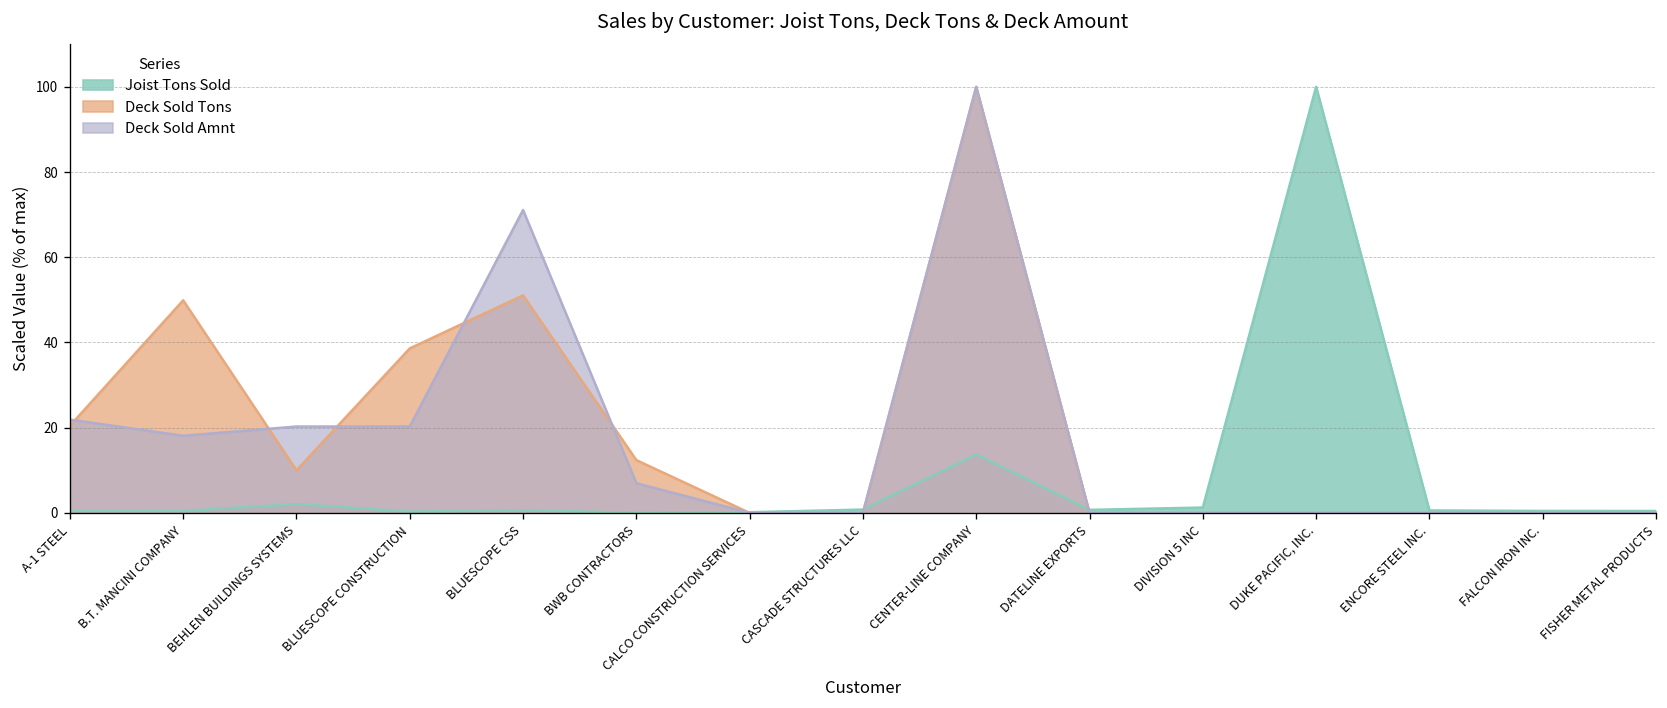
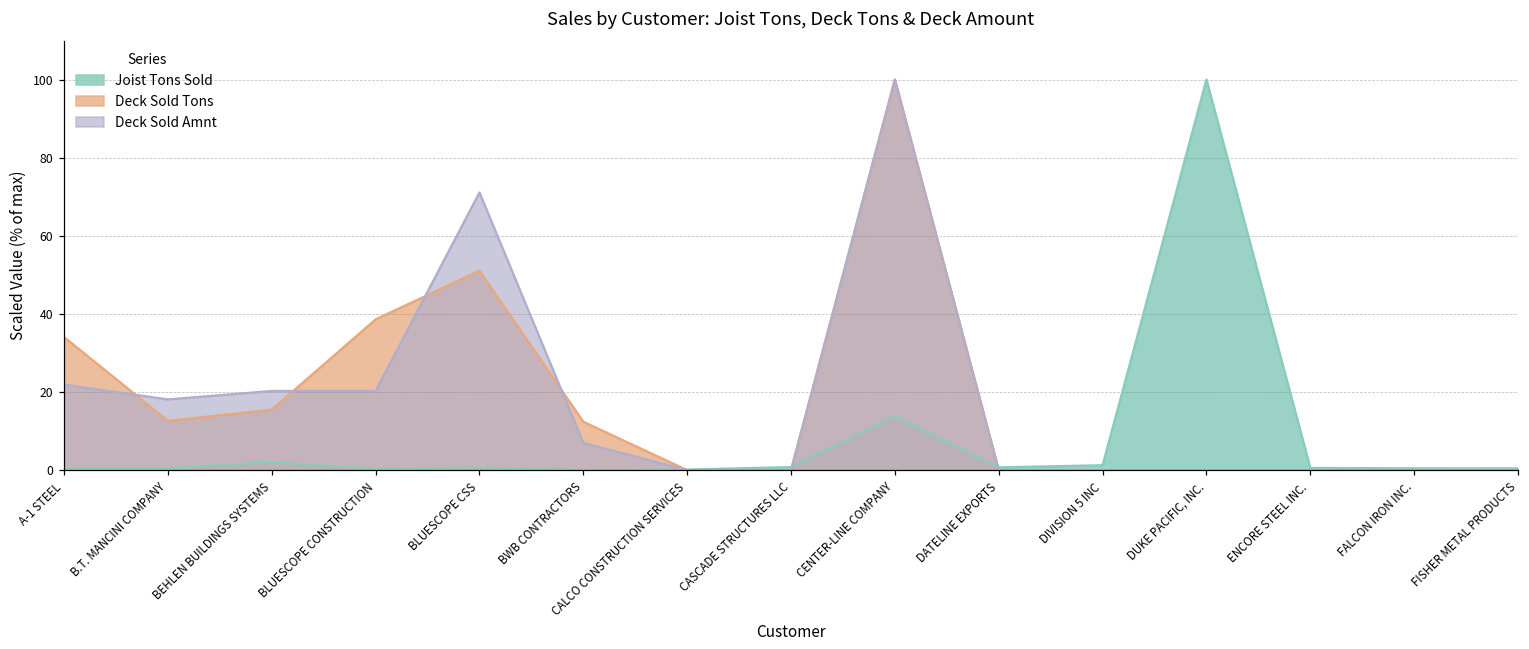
  {
    "Deck Sold Tons": {
-     "A-1 STEEL": 20,
-     "B.T. MANCINI COMPANY": 50,
-     "BEHLEN BUILDINGS SYSTEMS": 10,
+     "A-1 STEEL": 34,
+     "B.T. MANCINI COMPANY": 13,
+     "BEHLEN BUILDINGS SYSTEMS": 15,
      "BLUESCOPE CONSTRUCTION": 39,
      "BLUESCOPE CSS": 51,
      "BWB CONTRACTORS": 12
    }
  }
